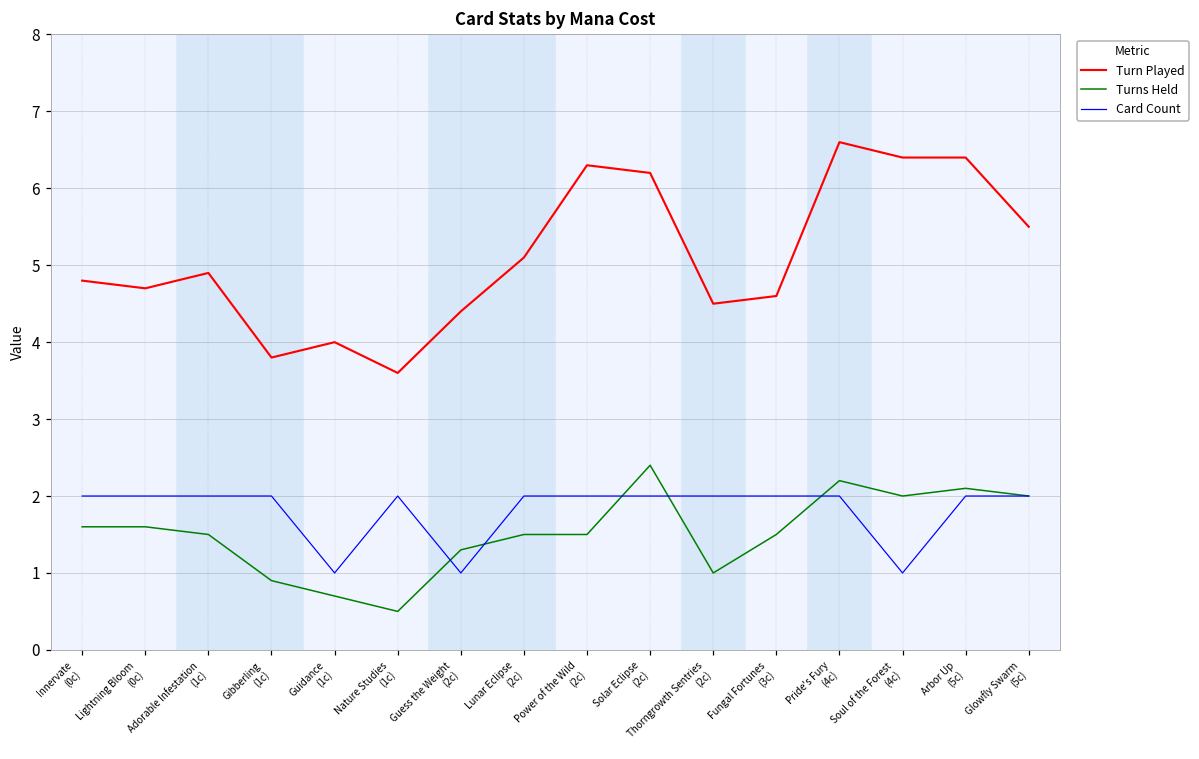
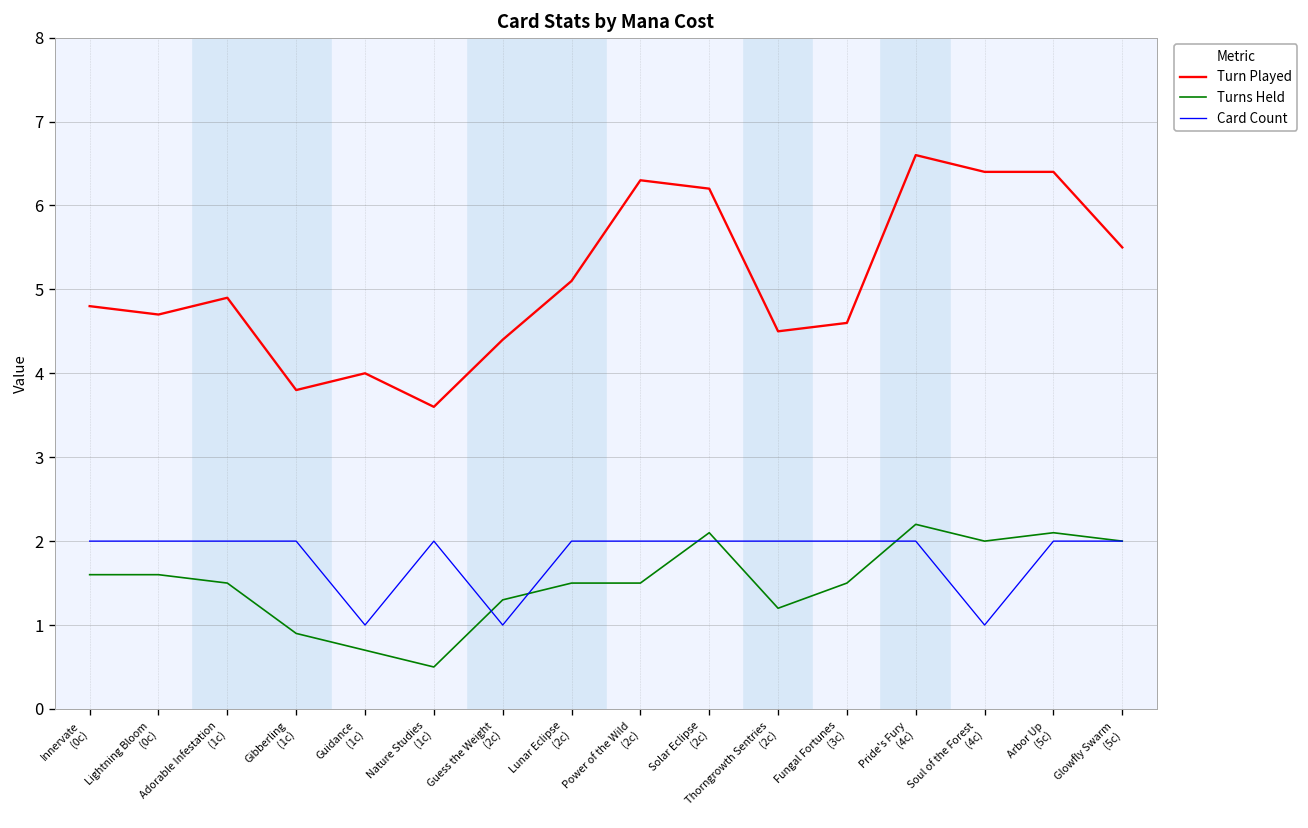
  {
    "Turn Played": {
      "Innervate (0c)": 4.8,
      "Lightning Bloom (0c)": 4.7,
      "Adorable Infestation (1c)": 4.9,
      "Gibberling (1c)": 3.8,
      "Guidance (1c)": 4.0,
      "Nature Studies (1c)": 3.6,
      "Guess the Weight (2c)": 4.4,
      "Lunar Eclipse (2c)": 5.1,
      "Power of the Wild (2c)": 6.3,
      "Solar Eclipse (2c)": 6.2,
      "Thorngrowth Sentries (2c)": 4.5,
      "Fungal Fortunes (3c)": 4.6,
      "Pride's Fury (4c)": 6.6,
      "Soul of the Forest (4c)": 6.4,
      "Arbor Up (5c)": 6.4,
      "Glowfly Swarm (5c)": 5.5
    },
    "Turns Held": {
      "Innervate (0c)": 1.6,
      "Lightning Bloom (0c)": 1.6,
      "Adorable Infestation (1c)": 1.5,
      "Gibberling (1c)": 0.9,
      "Guidance (1c)": 0.7,
      "Nature Studies (1c)": 0.5,
      "Guess the Weight (2c)": 1.3,
      "Lunar Eclipse (2c)": 1.5,
      "Power of the Wild (2c)": 1.5,
-     "Solar Eclipse (2c)": 2.4,
-     "Thorngrowth Sentries (2c)": 1.0,
+     "Solar Eclipse (2c)": 2.1,
+     "Thorngrowth Sentries (2c)": 1.2,
      "Fungal Fortunes (3c)": 1.5,
      "Pride's Fury (4c)": 2.2,
      "Soul of the Forest (4c)": 2.0,
      "Arbor Up (5c)": 2.1
    },
    "Card Count": {
      "Innervate (0c)": 2.0,
      "Lightning Bloom (0c)": 2.0,
      "Adorable Infestation (1c)": 2.0,
      "Gibberling (1c)": 2.0,
      "Guidance (1c)": 1.0,
      "Nature Studies (1c)": 2.0,
      "Guess the Weight (2c)": 1.0,
      "Lunar Eclipse (2c)": 2.0,
      "Power of the Wild (2c)": 2.0,
      "Solar Eclipse (2c)": 2.0,
      "Thorngrowth Sentries (2c)": 2.0,
      "Fungal Fortunes (3c)": 2.0,
      "Pride's Fury (4c)": 2.0,
      "Soul of the Forest (4c)": 1.0,
      "Arbor Up (5c)": 2.0
    }
  }
